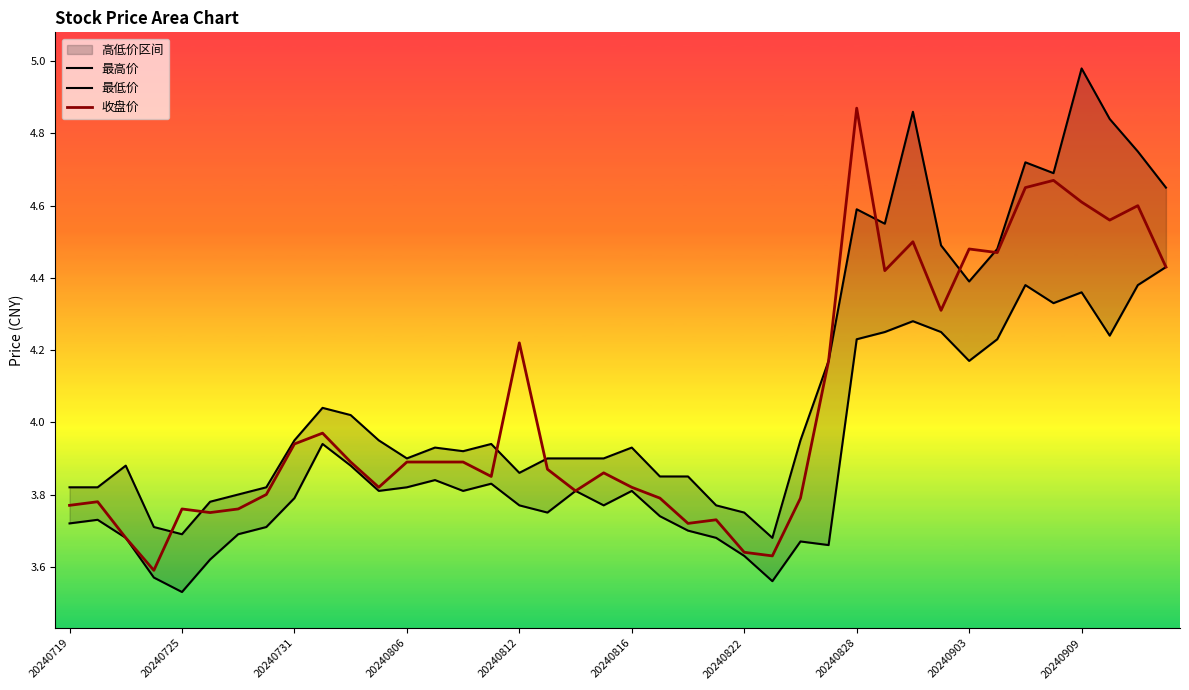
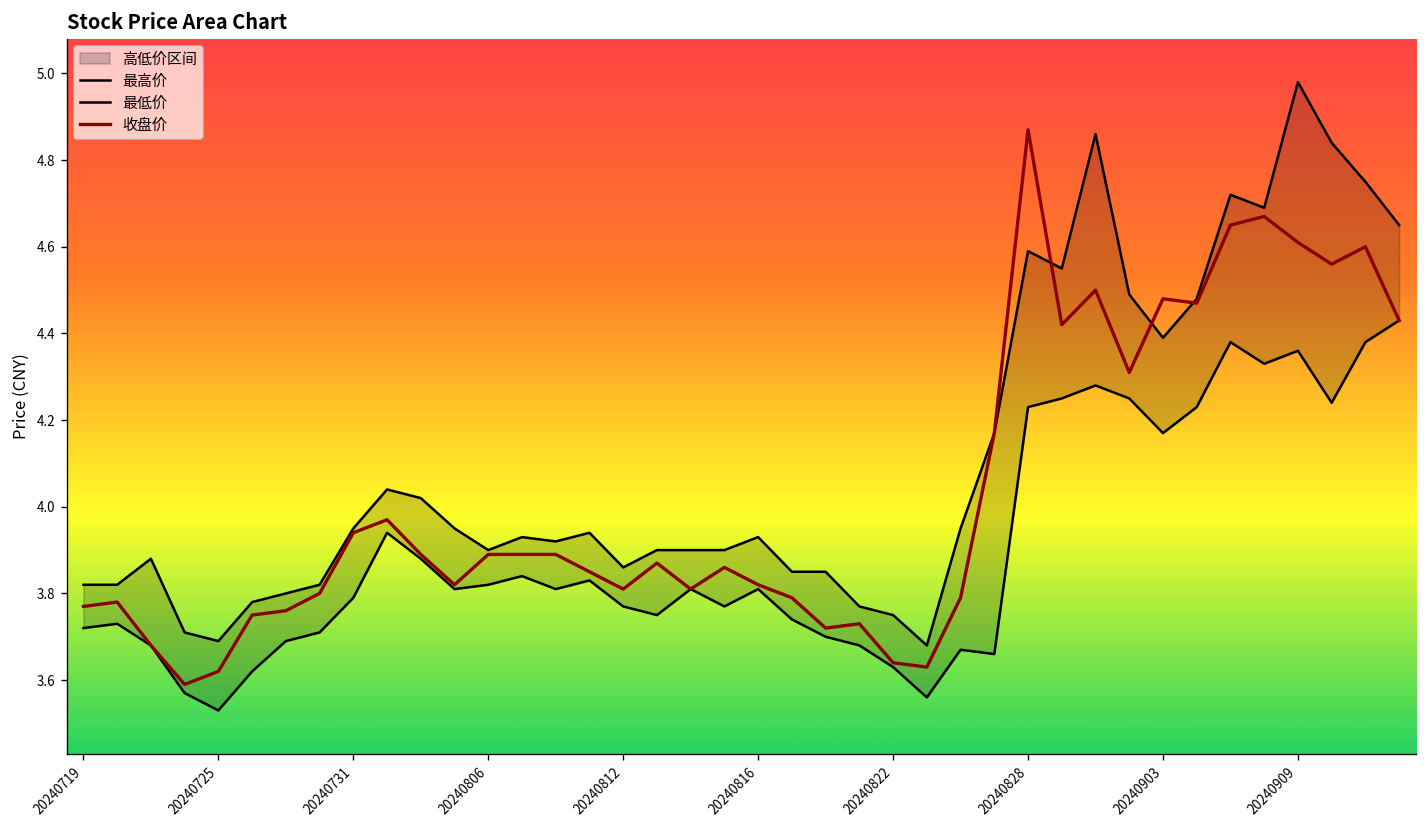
  {
    "收盘价": {
      "20240719": 3.77,
-     "20240725": 3.76,
+     "20240725": 3.62,
      "20240731": 3.94,
      "20240806": 3.89,
-     "20240812": 4.22,
+     "20240812": 3.81,
      "20240816": 3.82,
      "20240822": 3.64,
      "20240828": 4.87,
      "20240903": 4.48,
      "20240909": 4.61
    }
  }
